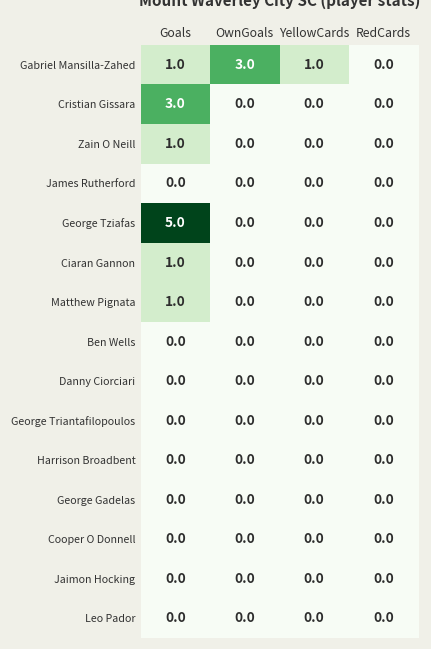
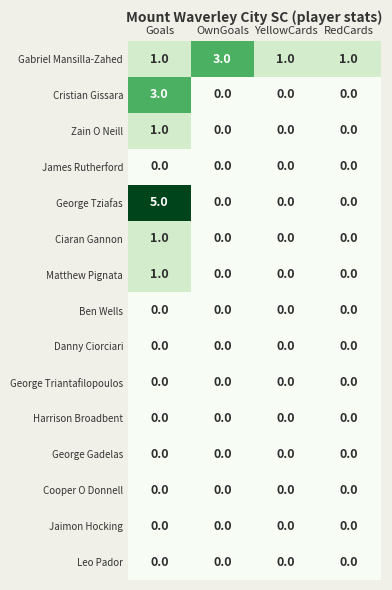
  {
    "Gabriel Mansilla-Zahed": {
      "Goals": 1.0,
      "OwnGoals": 3.0,
      "YellowCards": 1.0,
-     "RedCards": 0.0
+     "RedCards": 1.0
    },
    "Cristian Gissara": {
      "Goals": 3.0,
      "OwnGoals": 0.0,
      "YellowCards": 0.0,
      "RedCards": 0.0
    },
    "Zain O Neill": {
      "Goals": 1.0,
      "OwnGoals": 0.0,
      "YellowCards": 0.0,
      "RedCards": 0.0
    },
    "James Rutherford": {
      "Goals": 0.0,
      "OwnGoals": 0.0,
      "YellowCards": 0.0,
      "RedCards": 0.0
    },
    "George Tziafas": {
      "Goals": 5.0,
      "OwnGoals": 0.0,
      "YellowCards": 0.0,
      "RedCards": 0.0
    },
    "Ciaran Gannon": {
      "Goals": 1.0,
      "OwnGoals": 0.0,
      "YellowCards": 0.0,
      "RedCards": 0.0
    },
    "Matthew Pignata": {
      "Goals": 1.0,
      "OwnGoals": 0.0,
      "YellowCards": 0.0,
      "RedCards": 0.0
    },
    "Ben Wells": {
      "Goals": 0.0,
      "OwnGoals": 0.0,
      "YellowCards": 0.0,
      "RedCards": 0.0
    },
    "Danny Ciorciari": {
      "Goals": 0.0,
      "OwnGoals": 0.0,
      "YellowCards": 0.0,
      "RedCards": 0.0
    },
    "George Triantafilopoulos": {
      "Goals": 0.0,
      "OwnGoals": 0.0,
      "YellowCards": 0.0,
      "RedCards": 0.0
    },
    "Harrison Broadbent": {
      "Goals": 0.0,
      "OwnGoals": 0.0,
      "YellowCards": 0.0,
      "RedCards": 0.0
    },
    "George Gadelas": {
      "Goals": 0.0,
      "OwnGoals": 0.0,
      "YellowCards": 0.0,
      "RedCards": 0.0
    },
    "Cooper O Donnell": {
      "Goals": 0.0,
      "OwnGoals": 0.0,
      "YellowCards": 0.0,
      "RedCards": 0.0
    },
    "Jaimon Hocking": {
      "Goals": 0.0,
      "OwnGoals": 0.0,
      "YellowCards": 0.0,
      "RedCards": 0.0
    },
    "Leo Pador": {
      "Goals": 0.0,
      "OwnGoals": 0.0,
      "YellowCards": 0.0,
      "RedCards": 0.0
    }
  }
